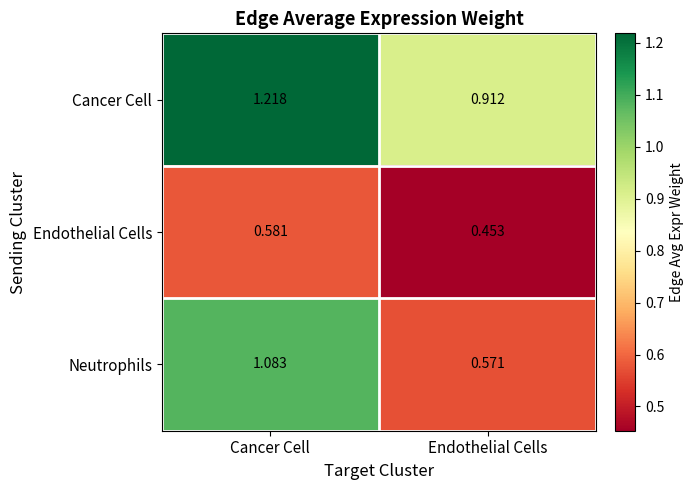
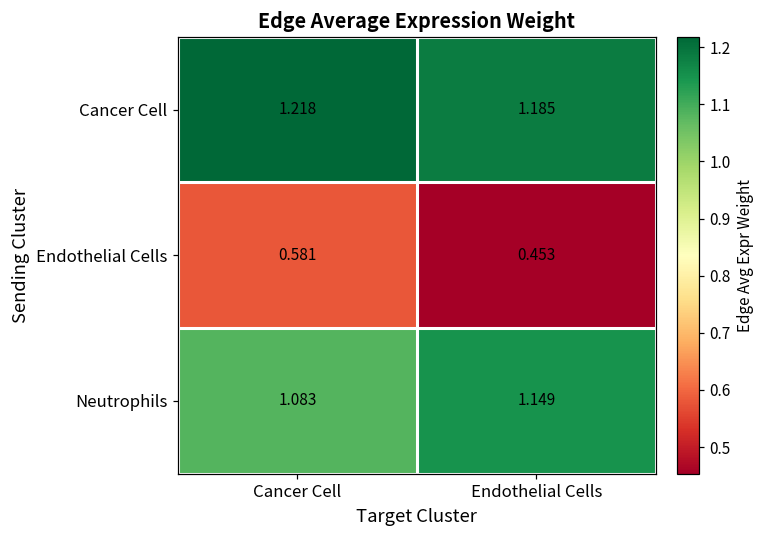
  {
    "Cancer Cell": {
      "Cancer Cell": 1.218,
-     "Endothelial Cells": 0.912
+     "Endothelial Cells": 1.185
    },
    "Endothelial Cells": {
      "Cancer Cell": 0.581,
      "Endothelial Cells": 0.453
    },
    "Neutrophils": {
      "Cancer Cell": 1.083,
-     "Endothelial Cells": 0.571
+     "Endothelial Cells": 1.149
    }
  }
